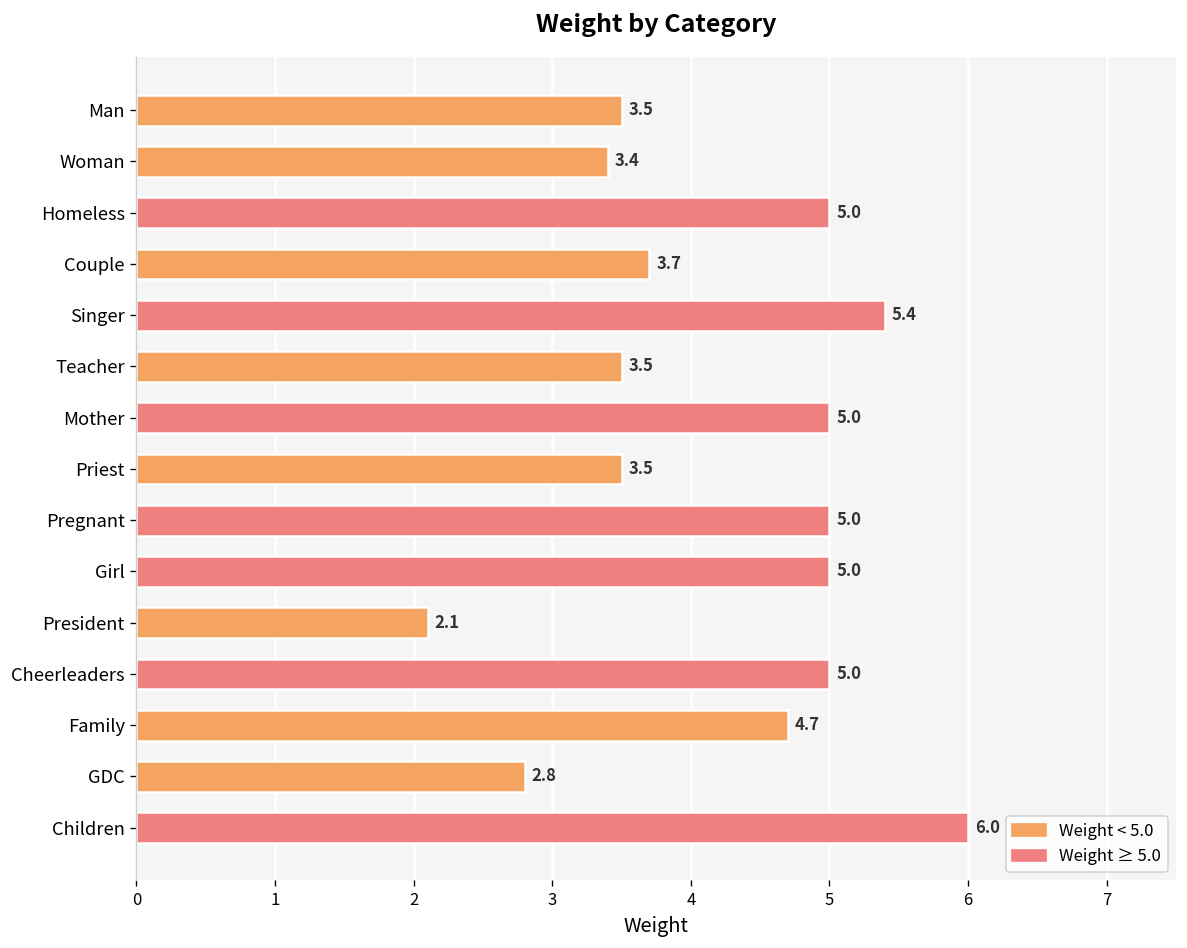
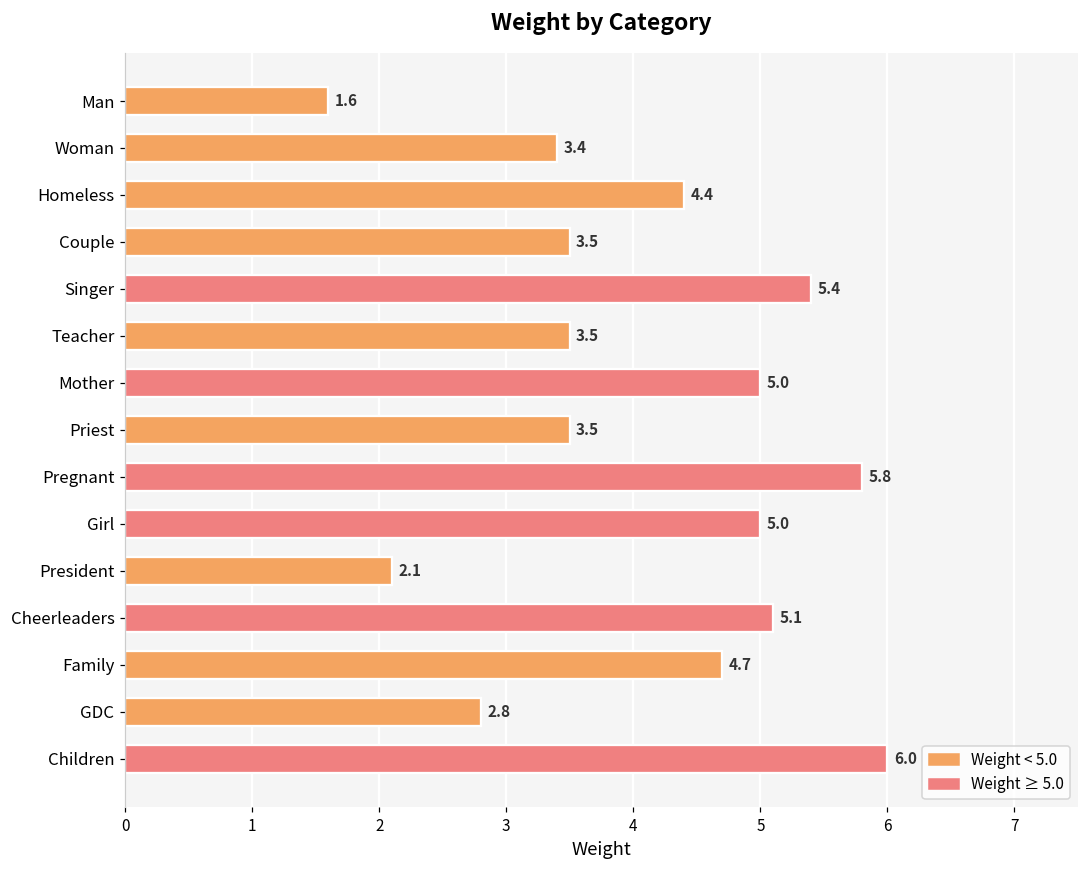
  {
-   "Man": 3.5,
+   "Man": 1.6,
    "Woman": 3.4,
-   "Homeless": 5.0,
-   "Couple": 3.7,
+   "Homeless": 4.4,
+   "Couple": 3.5,
    "Singer": 5.4,
    "Teacher": 3.5,
    "Mother": 5.0,
    "Priest": 3.5,
-   "Pregnant": 5.0,
+   "Pregnant": 5.8,
    "Girl": 5.0,
    "President": 2.1,
-   "Cheerleaders": 5.0,
+   "Cheerleaders": 5.1,
    "Family": 4.7,
    "GDC": 2.8,
    "Children": 6.0
  }
